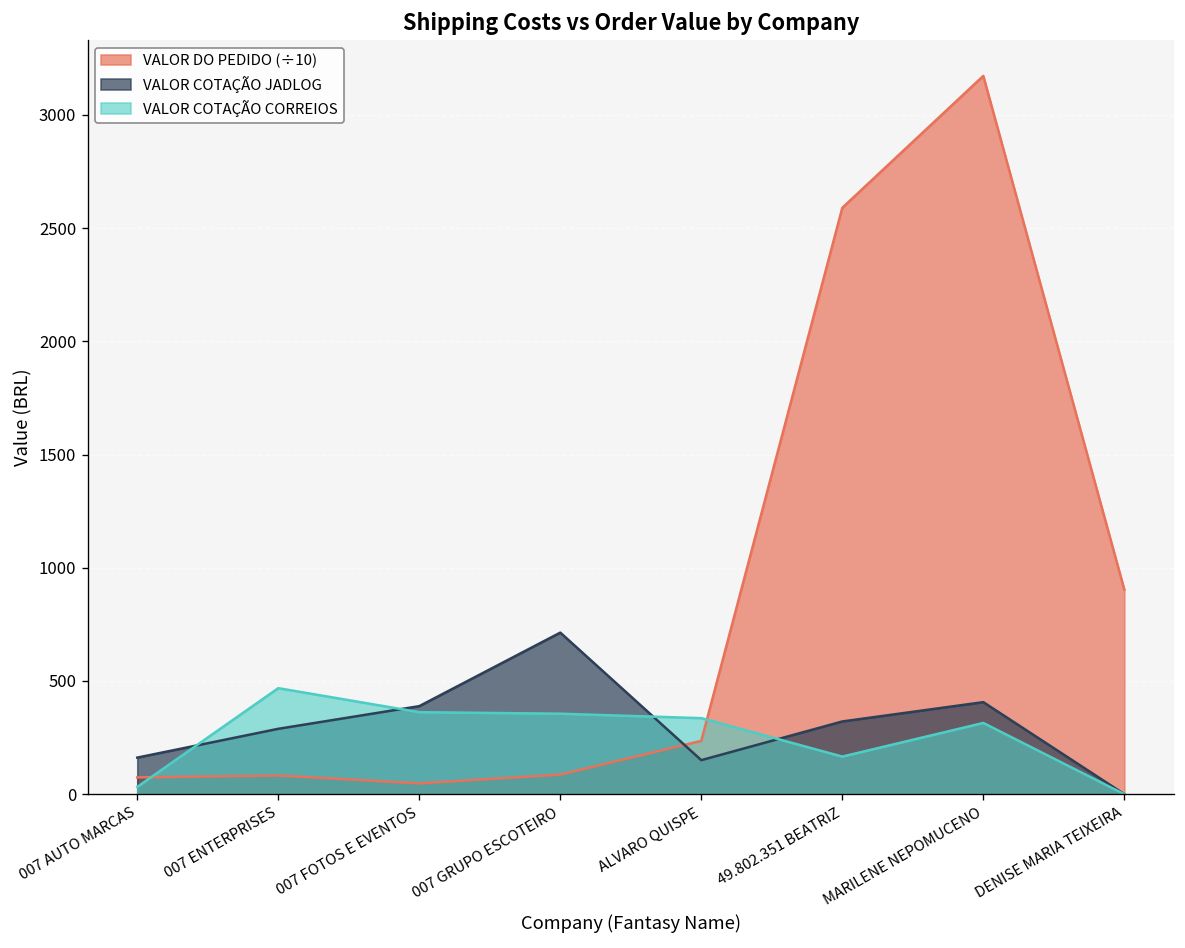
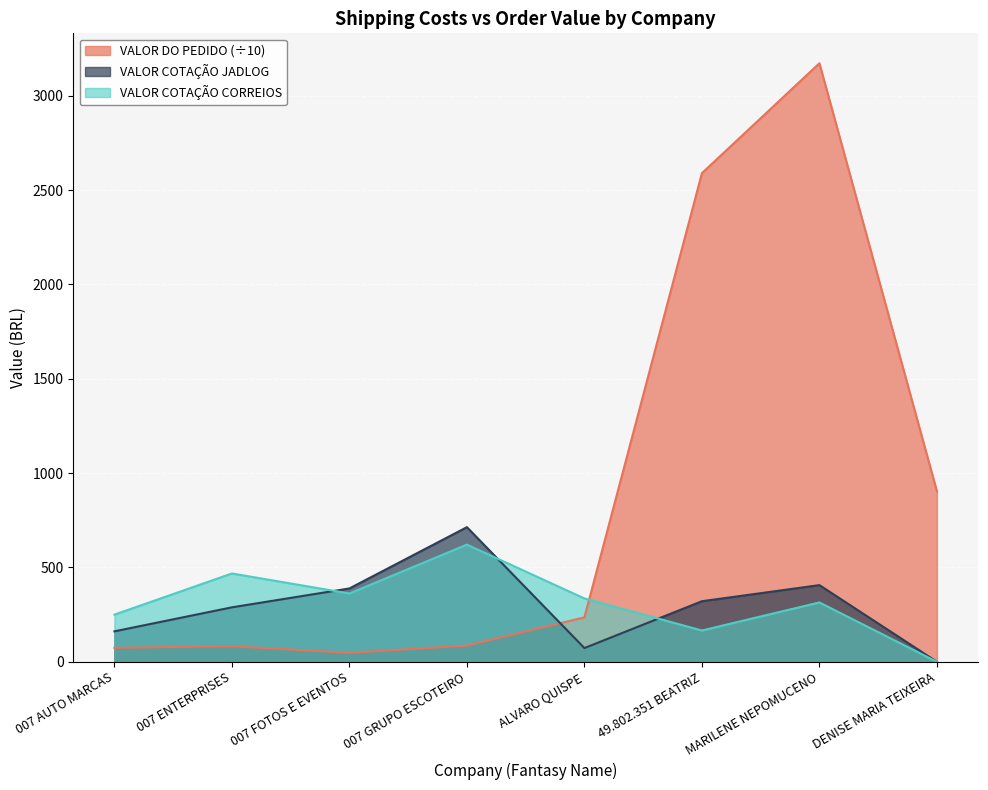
  {
    "VALOR DO PEDIDO (÷10)": {
      "007 AUTO MARCAS": 70,
      "007 ENTERPRISES": 80,
      "007 FOTOS E EVENTOS": 50,
      "007 GRUPO ESCOTEIRO": 90,
      "ALVARO QUISPE": 240,
      "49.802.351 BEATRIZ": 2590,
      "MARILENE NEPOMUCENO": 3170,
      "DENISE MARIA TEIXEIRA": 900
    },
    "VALOR COTAÇÃO JADLOG": {
      "007 AUTO MARCAS": 160,
      "007 ENTERPRISES": 290,
      "007 FOTOS E EVENTOS": 390,
      "007 GRUPO ESCOTEIRO": 710,
-     "ALVARO QUISPE": 150,
+     "ALVARO QUISPE": 70,
      "49.802.351 BEATRIZ": 320,
      "MARILENE NEPOMUCENO": 410
    },
    "VALOR COTAÇÃO CORREIOS": {
-     "007 AUTO MARCAS": 30,
+     "007 AUTO MARCAS": 250,
      "007 ENTERPRISES": 470,
      "007 FOTOS E EVENTOS": 360,
-     "007 GRUPO ESCOTEIRO": 360,
+     "007 GRUPO ESCOTEIRO": 620,
      "ALVARO QUISPE": 340,
      "49.802.351 BEATRIZ": 170,
      "MARILENE NEPOMUCENO": 310
    }
  }
